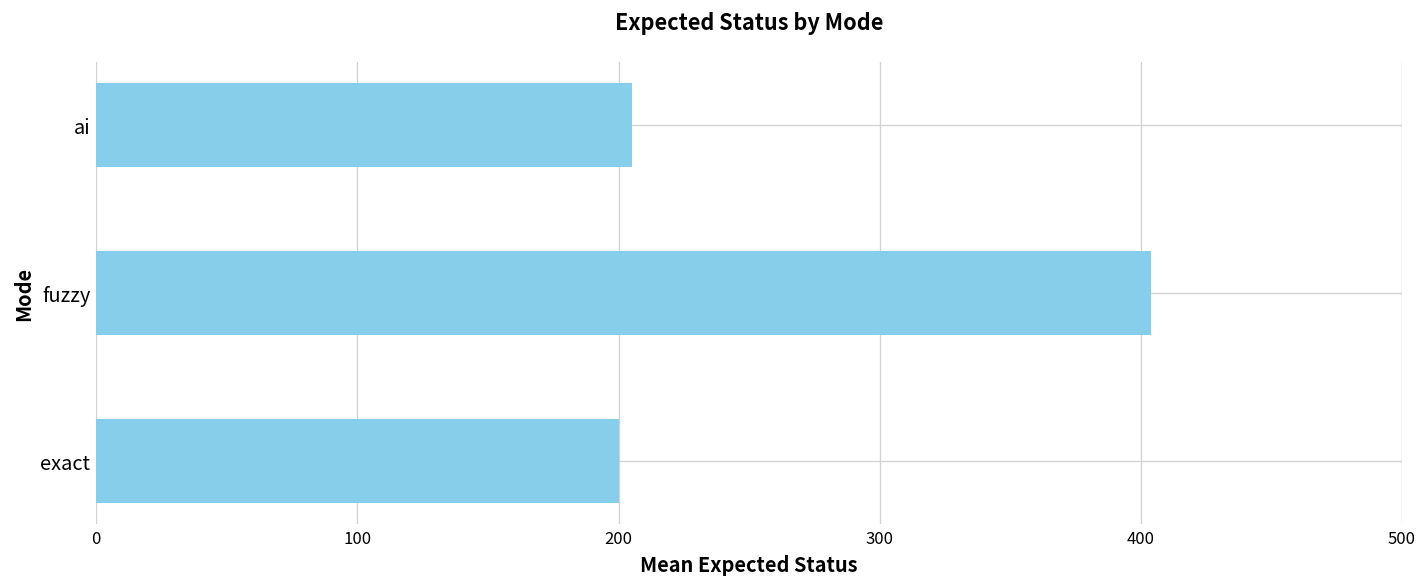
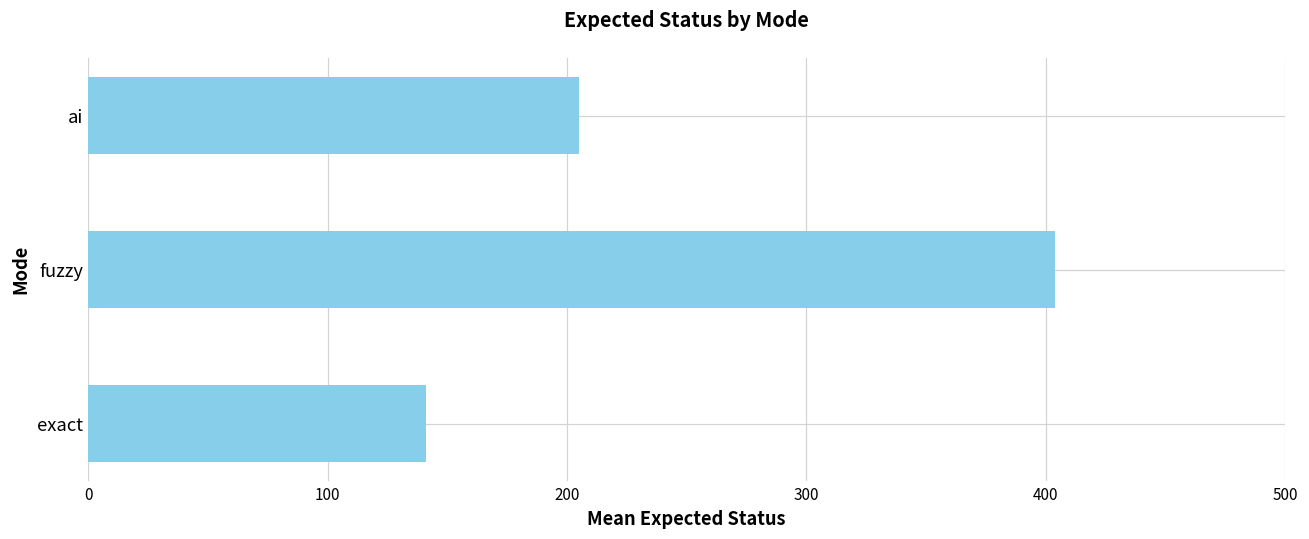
  {
    "ai": 205,
    "fuzzy": 404,
-   "exact": 200
+   "exact": 141
  }
